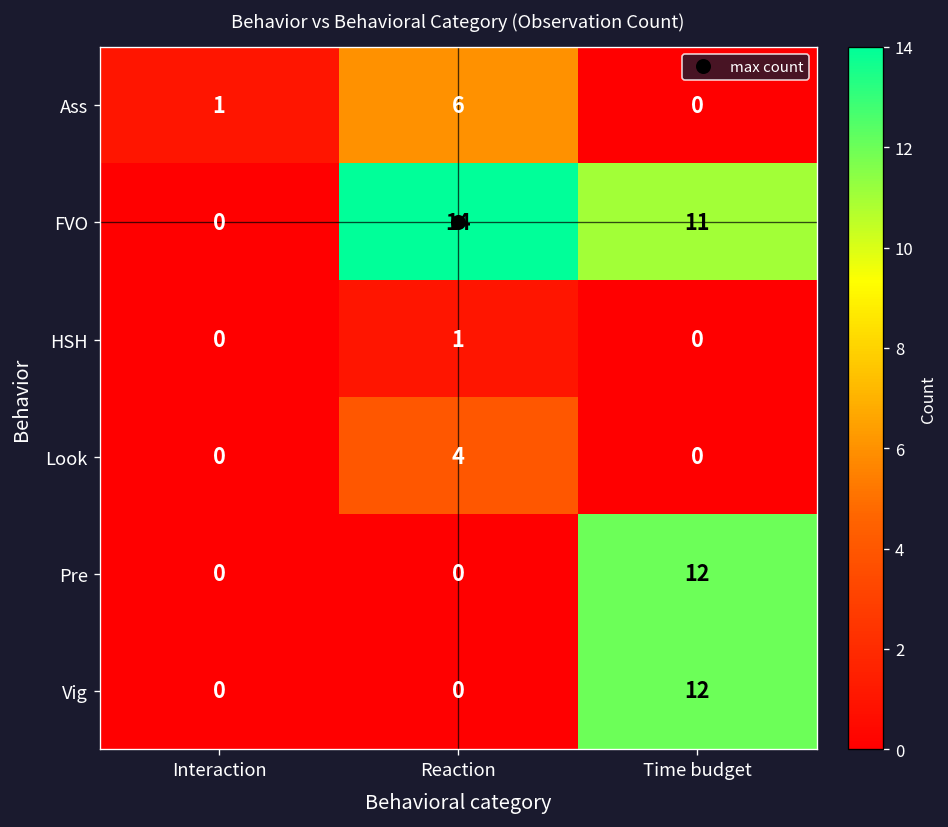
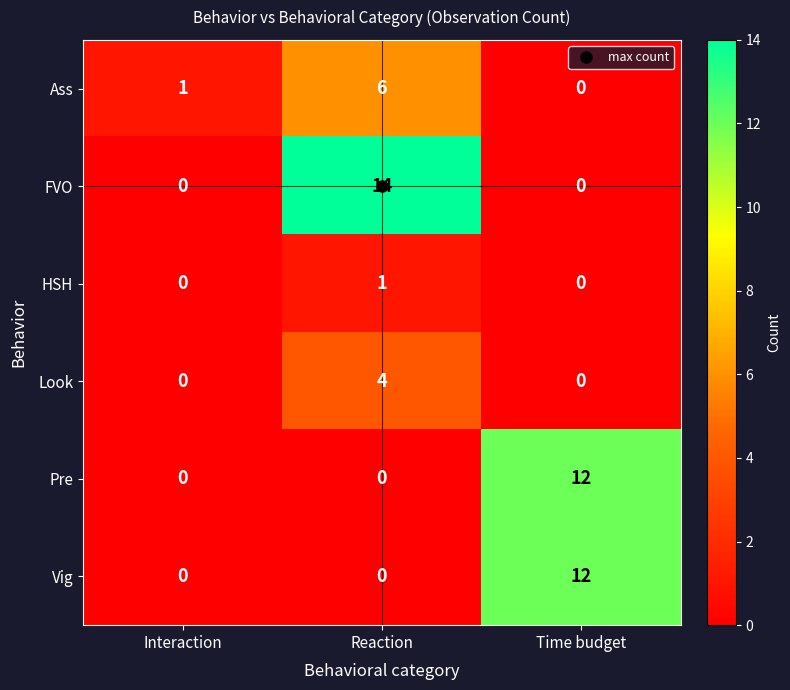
  {
    "Ass": {
      "Interaction": 1,
      "Reaction": 6,
      "Time budget": 0
    },
    "FVO": {
      "Interaction": 0,
-     "Time budget": 11
+     "Time budget": 0
    },
    "HSH": {
      "Interaction": 0,
      "Reaction": 1,
      "Time budget": 0
    },
    "Look": {
      "Interaction": 0,
      "Reaction": 4,
      "Time budget": 0
    },
    "Pre": {
      "Interaction": 0,
      "Reaction": 0,
      "Time budget": 12
    },
    "Vig": {
      "Interaction": 0,
      "Reaction": 0,
      "Time budget": 12
    }
  }
